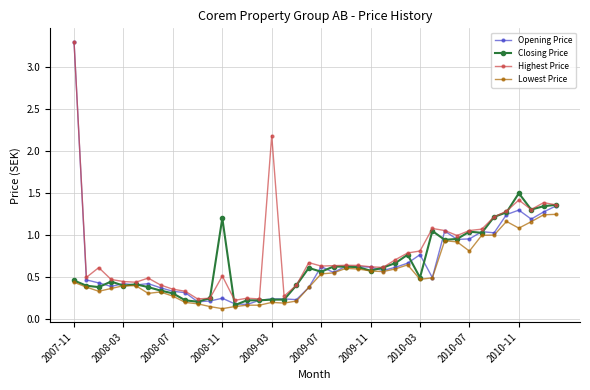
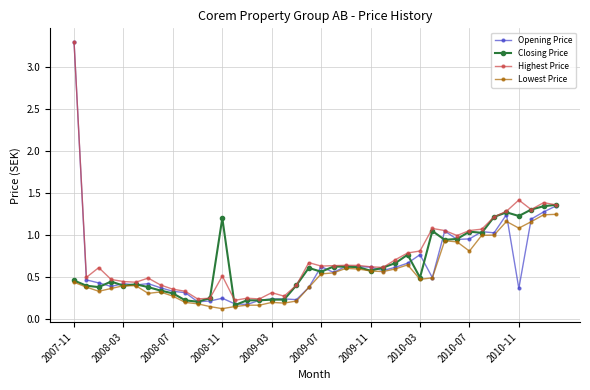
  {
    "Opening Price": {
      "2008-11": 0.2,
      "2010-03": 0.8,
      "2010-07": 1.0,
-     "2010-11": 1.3
+     "2010-11": 0.4
    },
    "Closing Price": {
      "2008-11": 1.2,
-     "2010-11": 1.5
+     "2010-11": 1.2
    },
    "Highest Price": {
      "2008-11": 0.5,
-     "2009-03": 2.2,
+     "2009-03": 0.3,
      "2010-03": 0.8,
      "2010-11": 1.4
    },
    "Lowest Price": {
      "2008-07": 0.3,
      "2008-11": 0.1,
      "2009-03": 0.2,
      "2010-07": 0.8,
      "2010-11": 1.1
    }
  }
